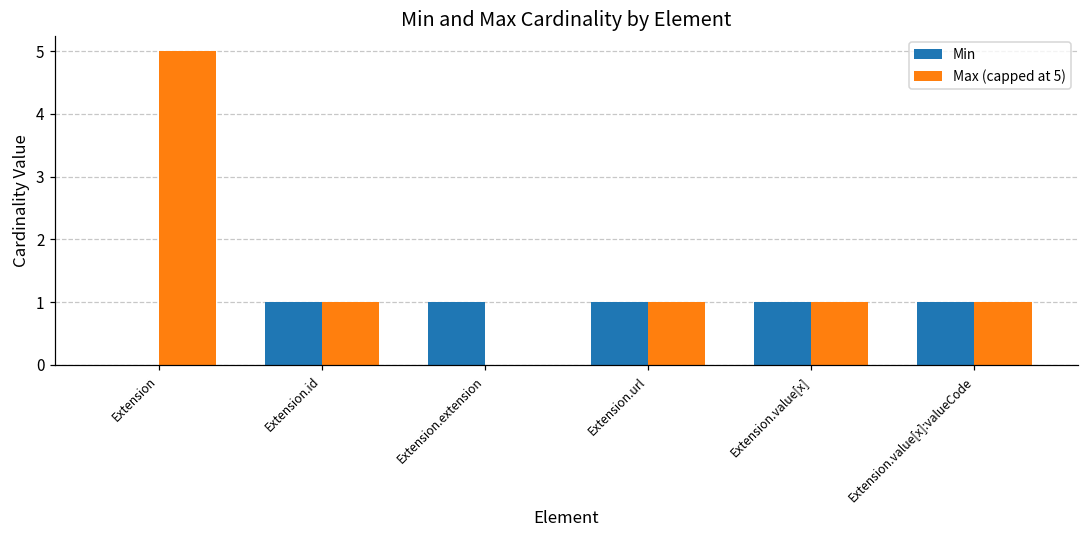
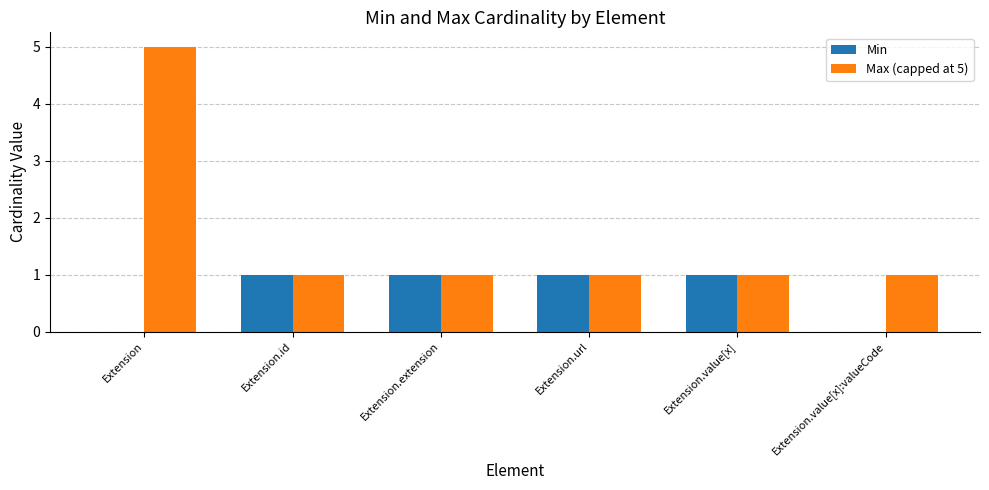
  {
    "Min": {
      "Extension": 0,
      "Extension.id": 1,
      "Extension.extension": 1,
      "Extension.url": 1,
      "Extension.value[x]": 1,
-     "Extension.value[x]:valueCode": 1
+     "Extension.value[x]:valueCode": 0
    },
    "Max (capped at 5)": {
      "Extension": 5,
      "Extension.id": 1,
-     "Extension.extension": 0,
+     "Extension.extension": 1,
      "Extension.url": 1,
      "Extension.value[x]": 1,
      "Extension.value[x]:valueCode": 1
    }
  }
